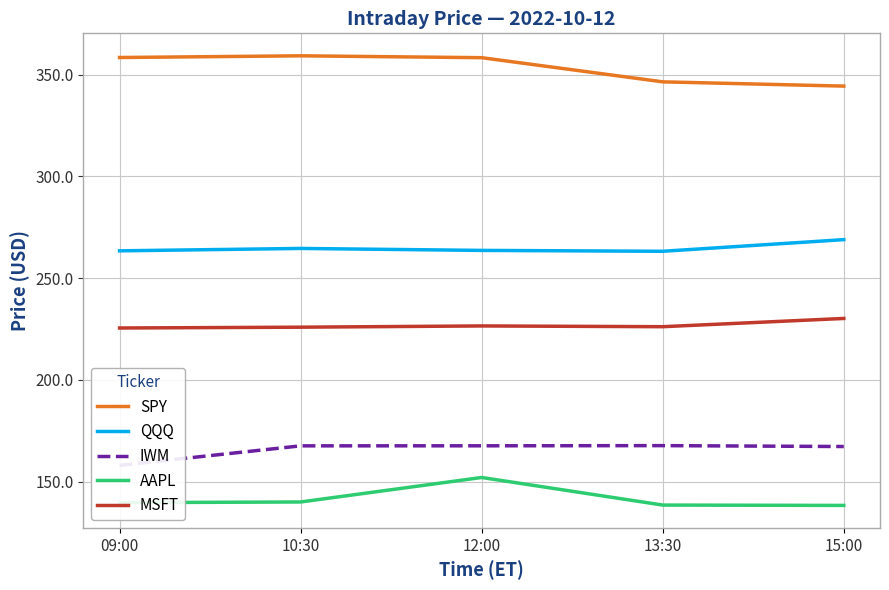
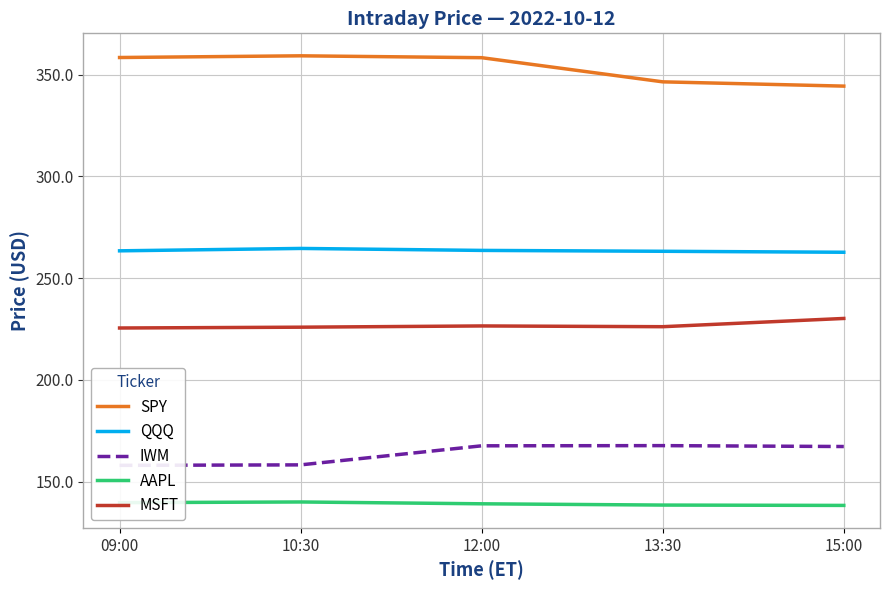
  {
    "SPY": {
      "09:00": 358,
      "10:30": 359,
      "12:00": 358,
      "13:30": 346,
      "15:00": 344
    },
    "QQQ": {
      "09:00": 263,
      "10:30": 265,
      "12:00": 264,
      "13:30": 263,
-     "15:00": 269
+     "15:00": 263
    },
    "IWM": {
-     "10:30": 168,
+     "10:30": 158,
      "12:00": 168,
      "13:30": 168,
      "15:00": 167
    },
    "AAPL": {
      "10:30": 140,
-     "12:00": 152,
+     "12:00": 139,
      "13:30": 138,
      "15:00": 138
    },
    "MSFT": {
      "09:00": 225,
      "10:30": 226,
      "12:00": 227,
      "13:30": 226,
      "15:00": 230
    }
  }
